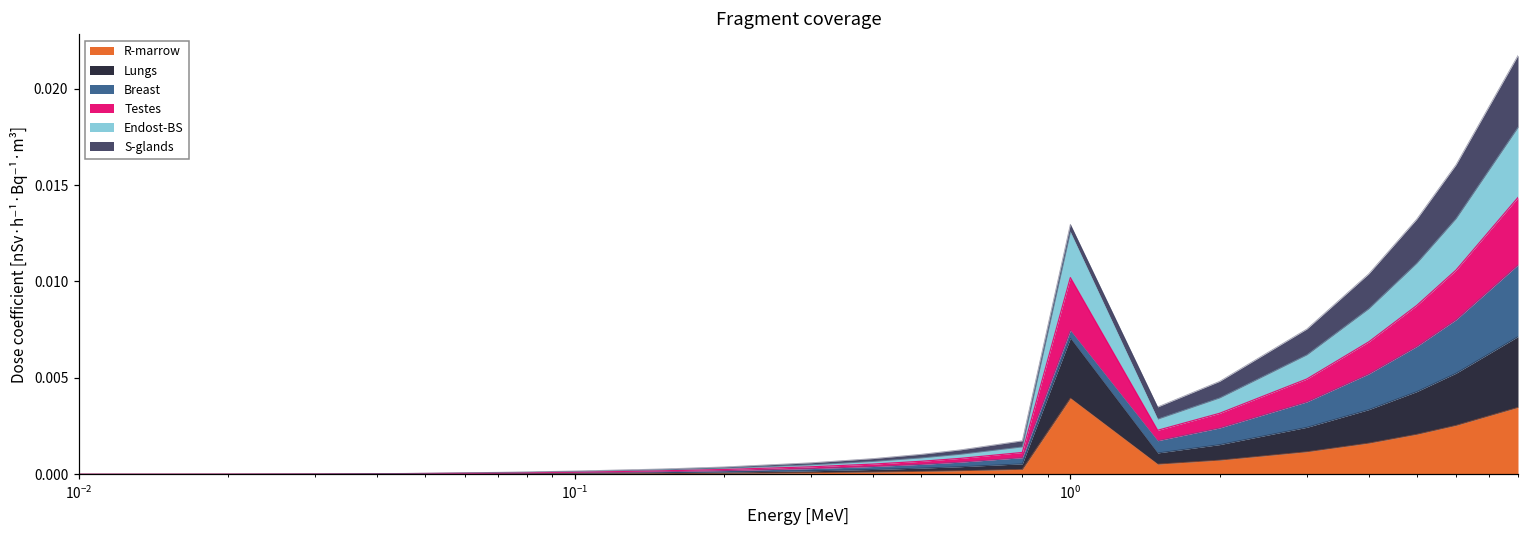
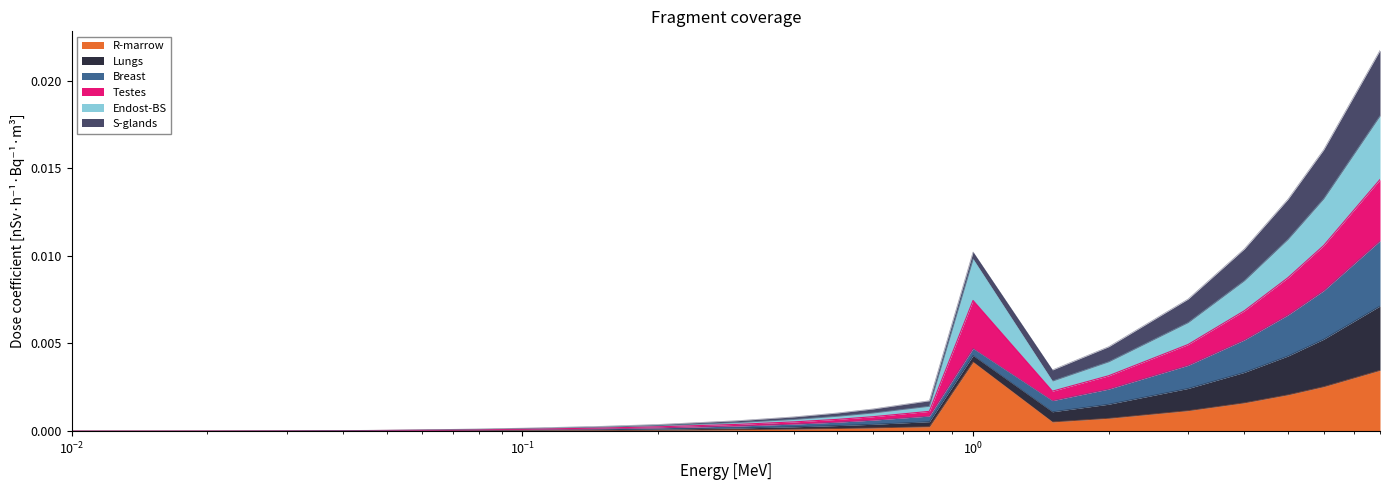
  {
    "R-marrow": {
      "10^0": 0.0039
    },
    "Lungs": {
-     "10^0": 0.0031
+     "10^0": 0.0004
    },
    "Testes": {
      "10^0": 0.0027
    },
    "Endost-BS": {
      "10^0": 0.0024
    }
  }
